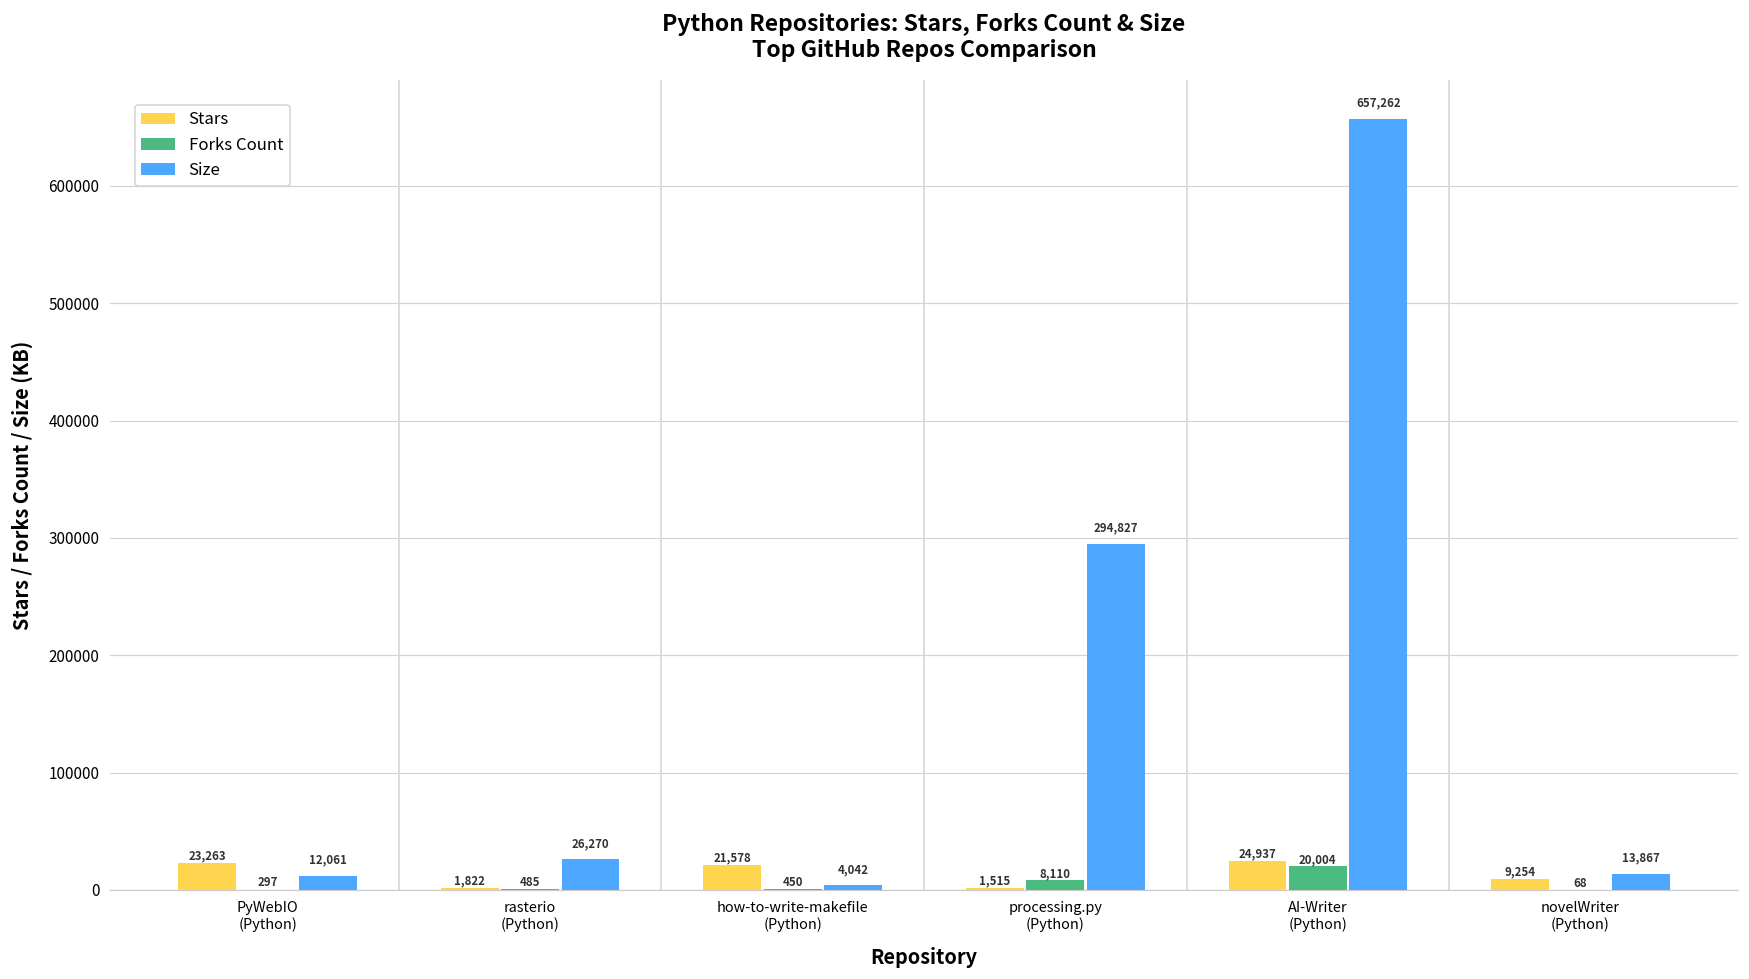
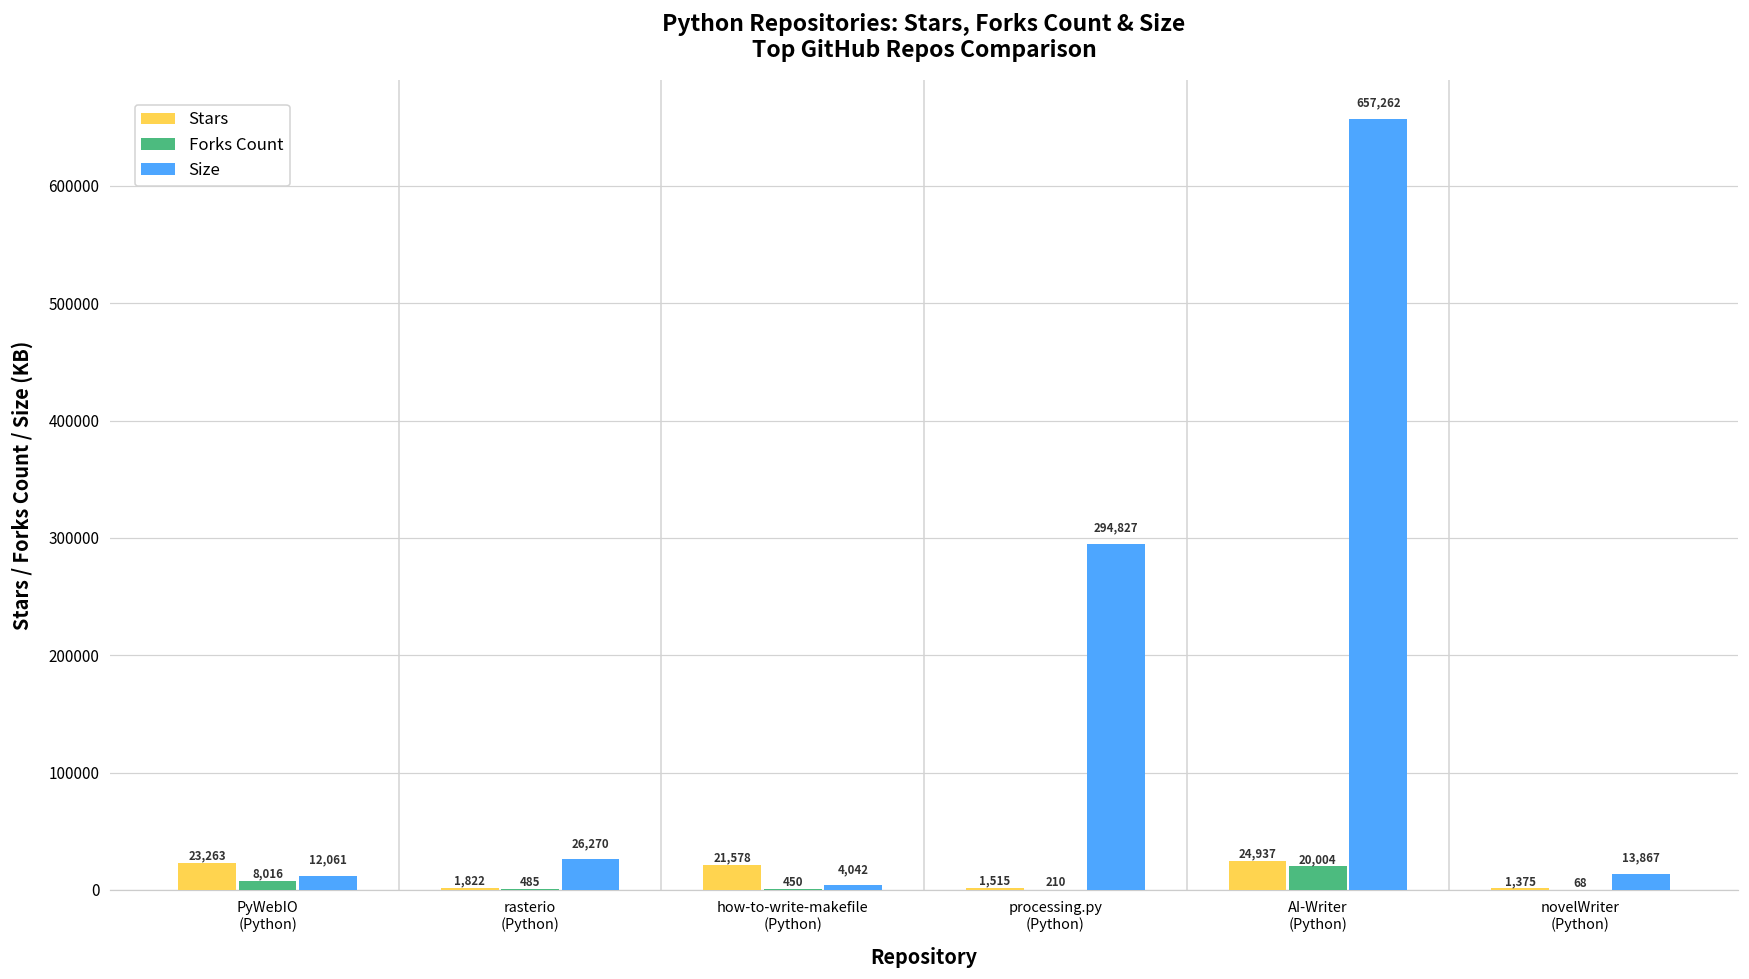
  {
    "Stars": {
      "PyWebIO (Python)": "23,263",
      "rasterio (Python)": "1,822",
      "how-to-write-makefile (Python)": "21,578",
      "processing.py (Python)": "1,515",
      "AI-Writer (Python)": "24,937",
-     "novelWriter (Python)": "9,254"
+     "novelWriter (Python)": "1,375"
    },
    "Forks Count": {
-     "PyWebIO (Python)": "297",
+     "PyWebIO (Python)": "8,016",
      "rasterio (Python)": "485",
      "how-to-write-makefile (Python)": "450",
-     "processing.py (Python)": "8,110",
+     "processing.py (Python)": "210",
      "AI-Writer (Python)": "20,004",
      "novelWriter (Python)": "68"
    },
    "Size": {
      "PyWebIO (Python)": "12,061",
      "rasterio (Python)": "26,270",
      "how-to-write-makefile (Python)": "4,042",
      "processing.py (Python)": "294,827",
      "AI-Writer (Python)": "657,262",
      "novelWriter (Python)": "13,867"
    }
  }
